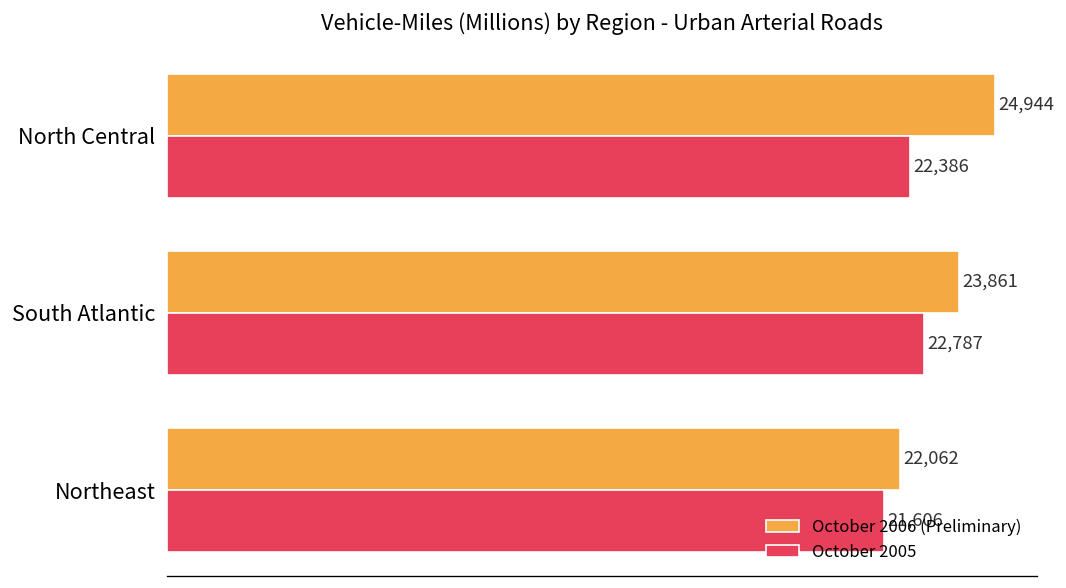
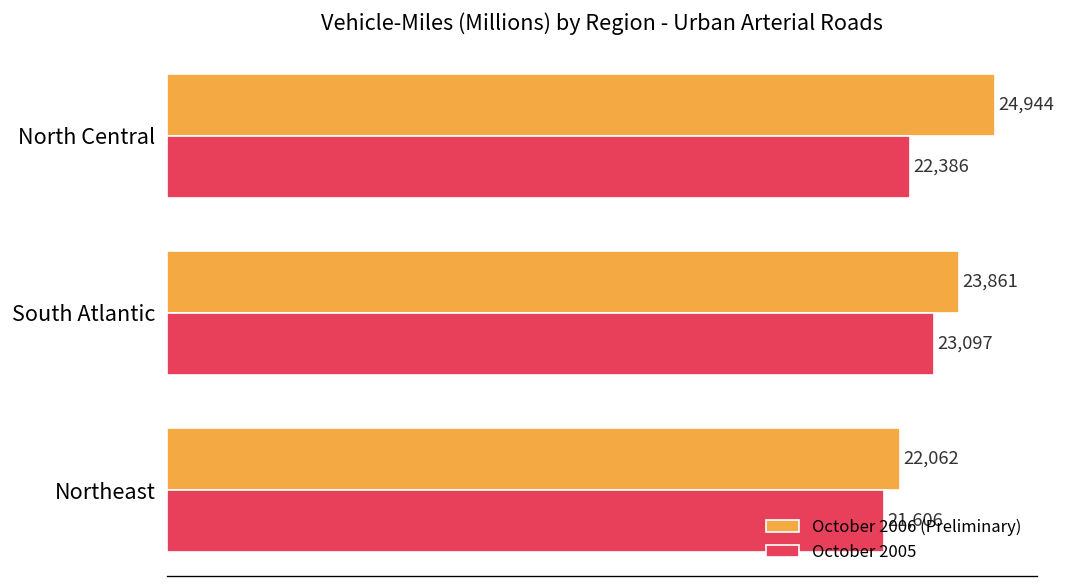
  {
    "October 2006 (Preliminary)": {
      "North Central": "24,944",
      "South Atlantic": "23,861",
      "Northeast": "22,062"
    },
    "October 2005": {
      "North Central": "22,386",
-     "South Atlantic": "22,787",
+     "South Atlantic": "23,097",
      "Northeast": "21,606"
    }
  }
